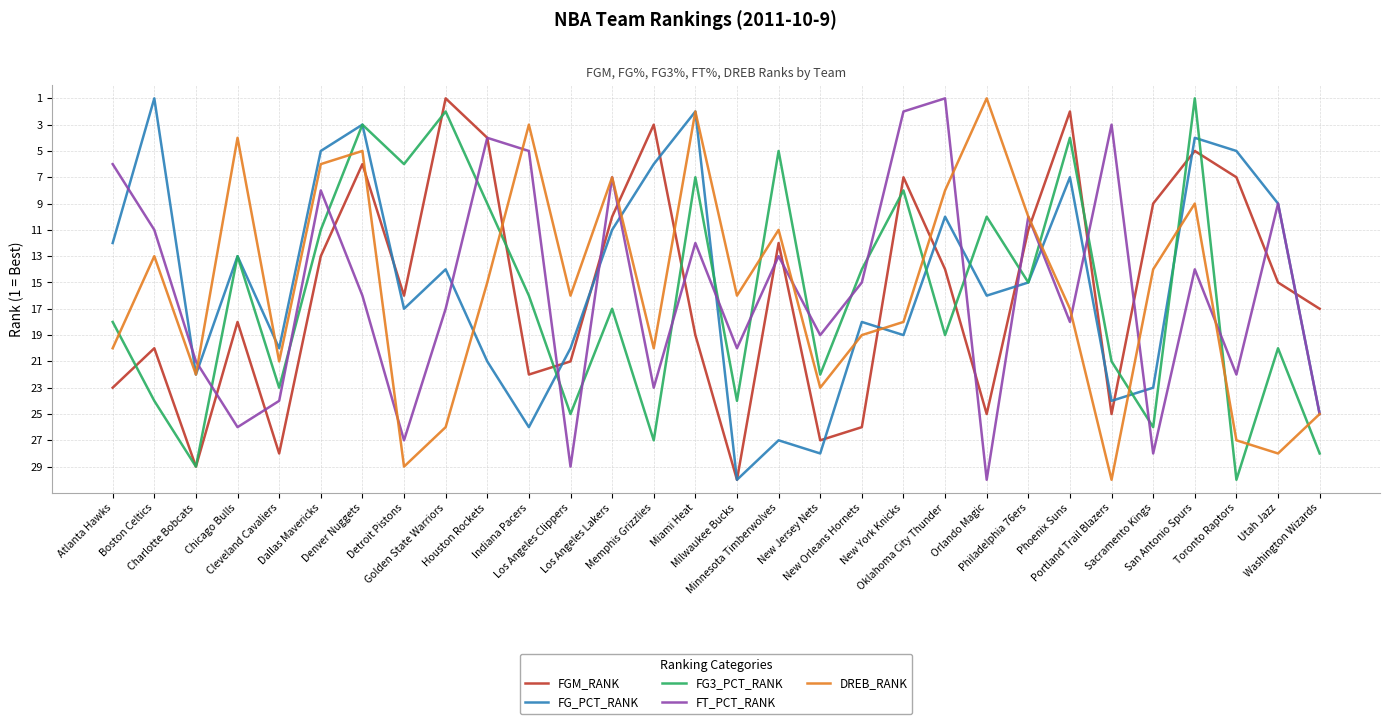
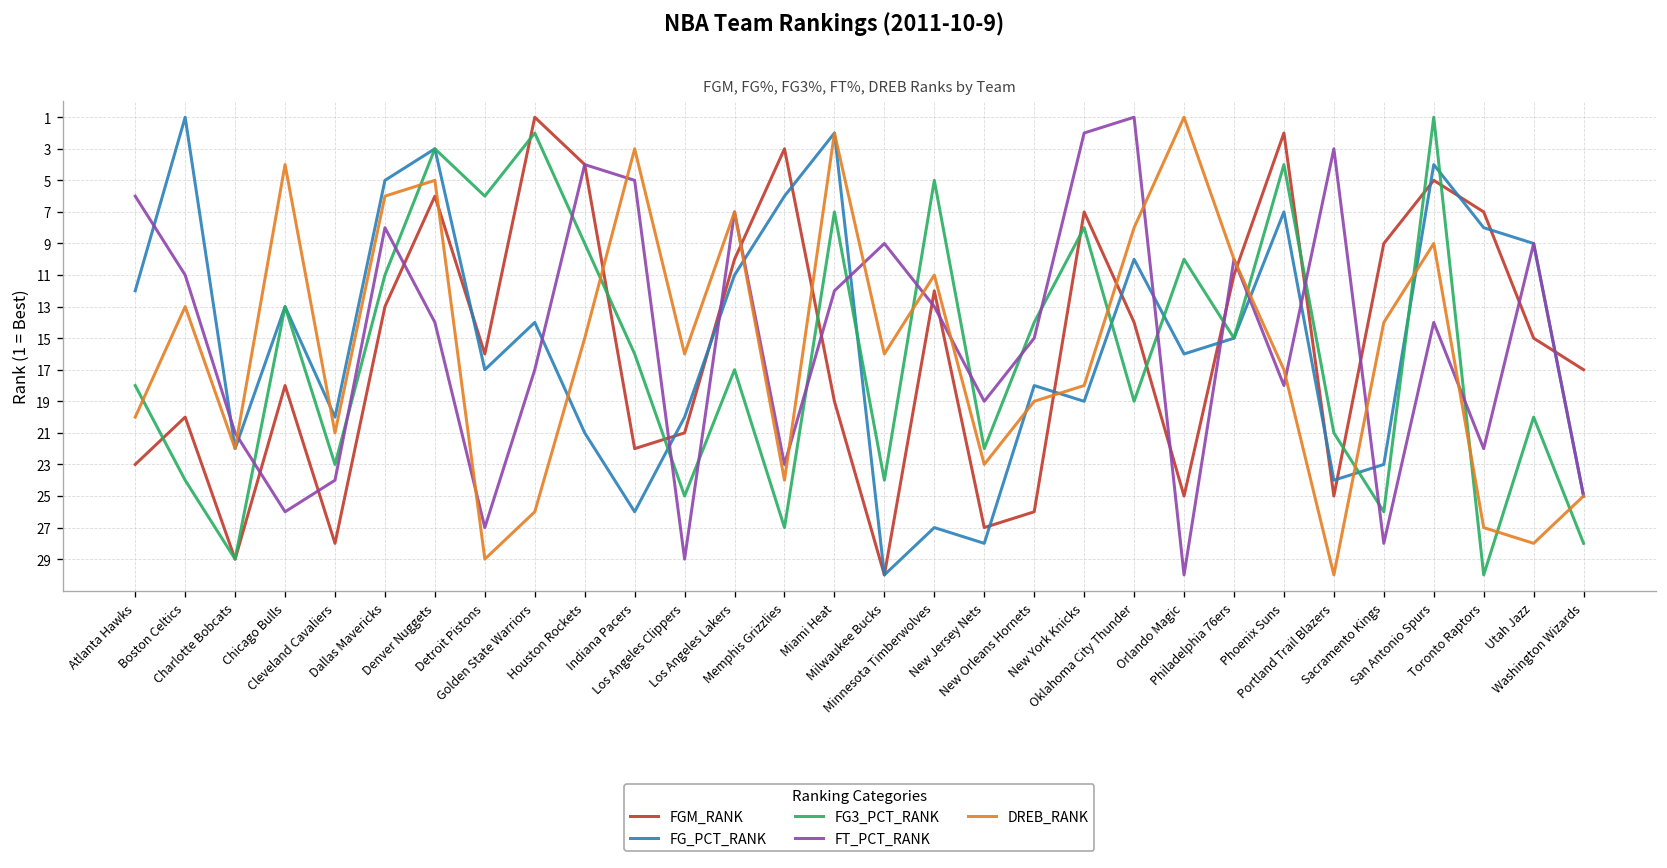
  {
    "FGM_RANK": {
      "Atlanta Hawks": 23,
      "Boston Celtics": 20,
      "Chicago Bulls": 18,
      "Cleveland Cavaliers": 28,
      "Dallas Mavericks": 13,
      "Denver Nuggets": 6,
      "Detroit Pistons": 16,
      "Golden State Warriors": 1,
      "Indiana Pacers": 22,
      "Los Angeles Clippers": 21,
      "Los Angeles Lakers": 10,
      "Memphis Grizzlies": 3,
      "Miami Heat": 19,
      "Minnesota Timberwolves": 12,
      "New Jersey Nets": 27,
      "New Orleans Hornets": 26,
      "New York Knicks": 7,
      "Oklahoma City Thunder": 14,
      "Orlando Magic": 25,
      "Philadelphia 76ers": 11,
      "Phoenix Suns": 2,
      "Portland Trail Blazers": 25,
      "Sacramento Kings": 9,
      "San Antonio Spurs": 5,
      "Toronto Raptors": 7,
      "Utah Jazz": 15,
      "Washington Wizards": 17
    },
    "FG_PCT_RANK": {
      "Atlanta Hawks": 12,
      "Boston Celtics": 1,
      "Cleveland Cavaliers": 20,
      "Dallas Mavericks": 5,
      "Detroit Pistons": 17,
      "Golden State Warriors": 14,
      "Houston Rockets": 21,
      "Indiana Pacers": 26,
      "Los Angeles Clippers": 20,
      "Los Angeles Lakers": 11,
      "Memphis Grizzlies": 6,
      "Minnesota Timberwolves": 27,
      "New Jersey Nets": 28,
      "New Orleans Hornets": 18,
      "New York Knicks": 19,
      "Oklahoma City Thunder": 10,
      "Orlando Magic": 16,
      "Phoenix Suns": 7,
      "Portland Trail Blazers": 24,
      "Sacramento Kings": 23,
      "San Antonio Spurs": 4,
-     "Toronto Raptors": 5
+     "Toronto Raptors": 8
    },
    "FG3_PCT_RANK": {
      "Atlanta Hawks": 18,
      "Boston Celtics": 24,
      "Cleveland Cavaliers": 23,
      "Dallas Mavericks": 11,
      "Detroit Pistons": 6,
      "Golden State Warriors": 2,
      "Houston Rockets": 9,
      "Indiana Pacers": 16,
      "Los Angeles Clippers": 25,
      "Los Angeles Lakers": 17,
      "Memphis Grizzlies": 27,
      "Miami Heat": 7,
      "Milwaukee Bucks": 24,
      "Minnesota Timberwolves": 5,
      "New Jersey Nets": 22,
      "New Orleans Hornets": 14,
      "New York Knicks": 8,
      "Oklahoma City Thunder": 19,
      "Orlando Magic": 10,
      "Phoenix Suns": 4,
      "Portland Trail Blazers": 21,
      "Sacramento Kings": 26,
      "San Antonio Spurs": 1,
      "Toronto Raptors": 30,
      "Utah Jazz": 20,
      "Washington Wizards": 28
    },
    "FT_PCT_RANK": {
      "Atlanta Hawks": 6,
      "Boston Celtics": 11,
      "Charlotte Bobcats": 21,
      "Chicago Bulls": 26,
      "Cleveland Cavaliers": 24,
      "Dallas Mavericks": 8,
-     "Denver Nuggets": 16,
+     "Denver Nuggets": 14,
      "Detroit Pistons": 27,
      "Golden State Warriors": 17,
      "Indiana Pacers": 5,
      "Los Angeles Clippers": 29,
      "Memphis Grizzlies": 23,
      "Miami Heat": 12,
-     "Milwaukee Bucks": 20,
+     "Milwaukee Bucks": 9,
      "Minnesota Timberwolves": 13,
      "New Jersey Nets": 19,
      "New Orleans Hornets": 15,
      "New York Knicks": 2,
      "Oklahoma City Thunder": 1,
      "Orlando Magic": 30,
      "Phoenix Suns": 18,
      "Portland Trail Blazers": 3,
      "Sacramento Kings": 28,
      "San Antonio Spurs": 14,
      "Toronto Raptors": 22
    },
    "DREB_RANK": {
      "Atlanta Hawks": 20,
      "Boston Celtics": 13,
      "Chicago Bulls": 4,
      "Cleveland Cavaliers": 21,
      "Dallas Mavericks": 6,
      "Denver Nuggets": 5,
      "Detroit Pistons": 29,
      "Golden State Warriors": 26,
      "Houston Rockets": 15,
      "Indiana Pacers": 3,
      "Los Angeles Clippers": 16,
-     "Memphis Grizzlies": 20,
+     "Memphis Grizzlies": 24,
      "Milwaukee Bucks": 16,
      "Minnesota Timberwolves": 11,
      "New Jersey Nets": 23,
      "New Orleans Hornets": 19,
      "New York Knicks": 18,
      "Oklahoma City Thunder": 8,
      "Orlando Magic": 1,
      "Phoenix Suns": 17,
      "Portland Trail Blazers": 30,
      "Sacramento Kings": 14,
      "San Antonio Spurs": 9,
      "Toronto Raptors": 27,
      "Utah Jazz": 28
    }
  }
